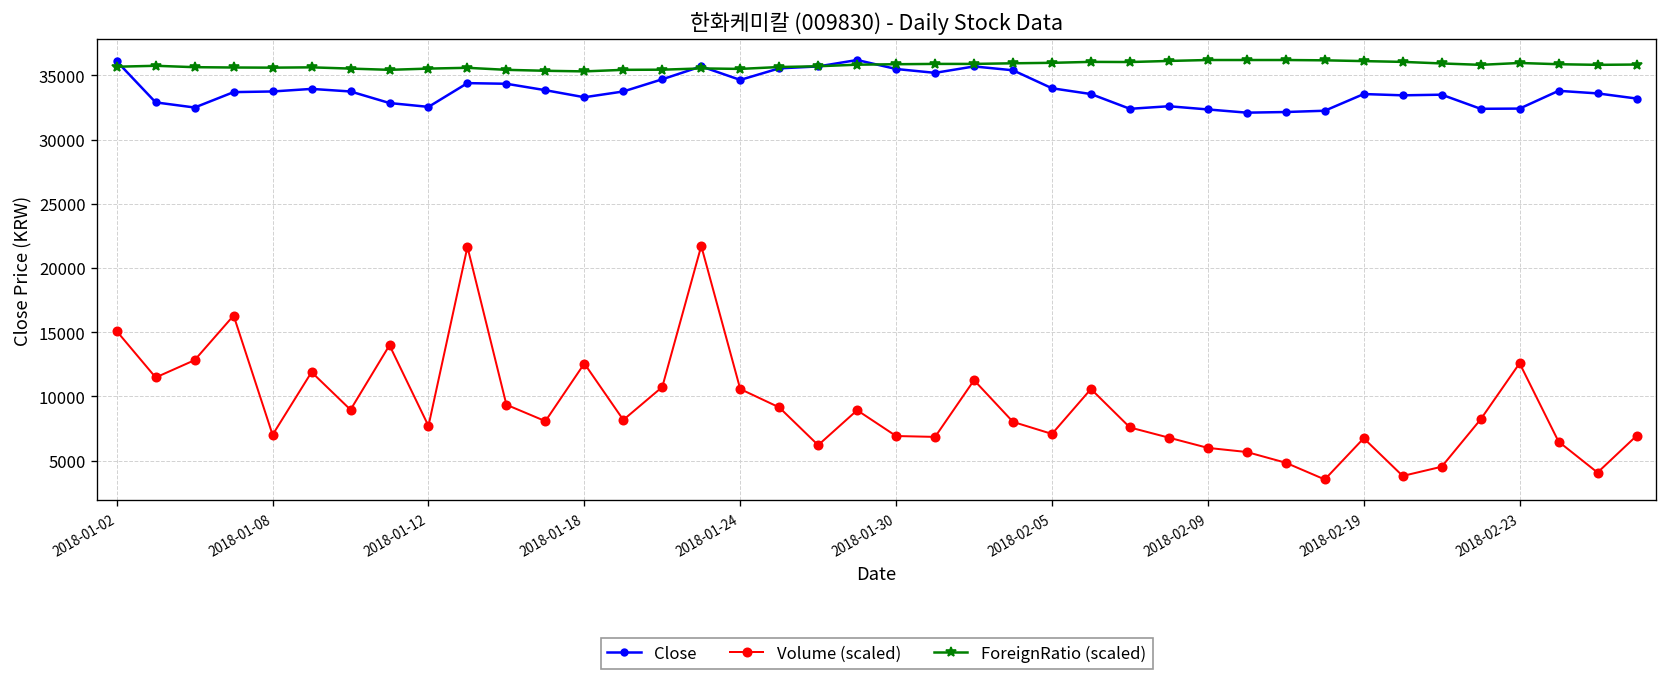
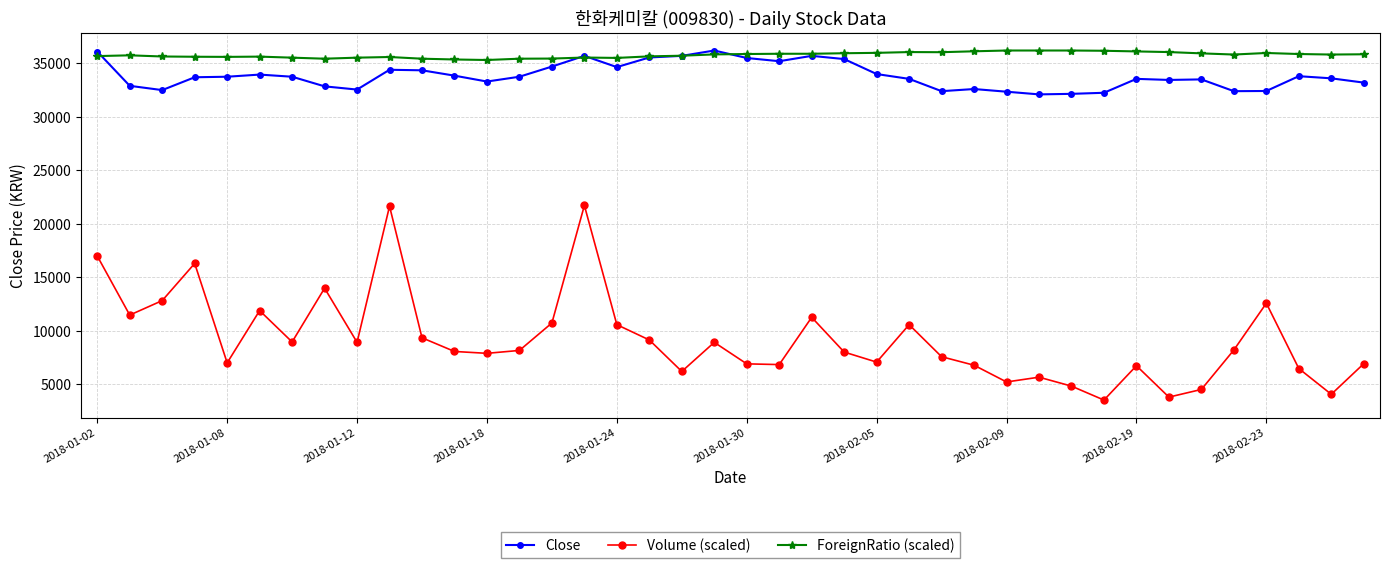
  {
    "Close": {
      "2018-01-02": 36100,
      "2018-01-08": 33800,
      "2018-01-12": 32600,
      "2018-01-18": 33300,
      "2018-01-24": 34700,
      "2018-01-30": 35500,
      "2018-02-05": 34000,
      "2018-02-09": 32400,
      "2018-02-19": 33600,
      "2018-02-23": 32400
    },
    "Volume (scaled)": {
-     "2018-01-02": 15100,
+     "2018-01-02": 17000,
      "2018-01-08": 7000,
-     "2018-01-12": 7700,
-     "2018-01-18": 12600,
+     "2018-01-12": 8900,
+     "2018-01-18": 7900,
      "2018-01-24": 10600,
      "2018-01-30": 6900,
      "2018-02-05": 7100,
-     "2018-02-09": 6000,
+     "2018-02-09": 5200,
      "2018-02-19": 6700,
      "2018-02-23": 12600
    },
    "ForeignRatio (scaled)": {
      "2018-01-02": 35700,
      "2018-01-08": 35600,
      "2018-01-12": 35500,
      "2018-01-18": 35300,
      "2018-01-24": 35500,
      "2018-01-30": 35900,
      "2018-02-05": 36000,
      "2018-02-09": 36200,
      "2018-02-19": 36100,
      "2018-02-23": 36000
    }
  }
